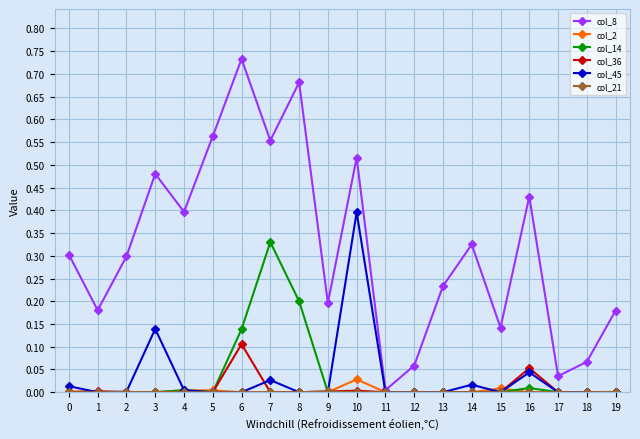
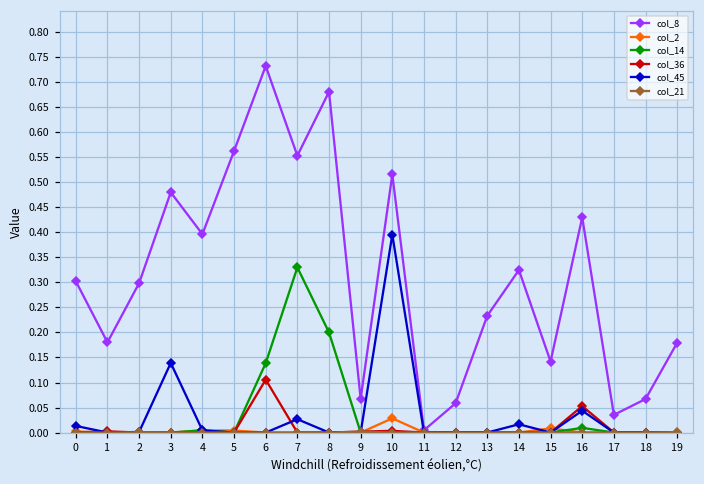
  {
    "col_8": {
      "0": 0.30,
      "1": 0.18,
      "2": 0.30,
      "3": 0.48,
      "4": 0.40,
      "5": 0.56,
      "6": 0.73,
      "7": 0.55,
      "8": 0.68,
-     "9": 0.20,
+     "9": 0.07,
      "10": 0.52,
      "12": 0.06,
      "13": 0.23,
      "14": 0.32,
      "15": 0.14,
      "16": 0.43,
      "17": 0.04,
      "18": 0.07,
      "19": 0.18
    },
    "col_2": {
      "10": 0.03,
      "15": 0.01
    },
    "col_14": {
      "6": 0.14,
      "7": 0.33,
      "8": 0.20,
      "16": 0.01
    },
    "col_36": {
      "6": 0.11,
      "16": 0.05
    },
    "col_45": {
      "0": 0.01,
      "3": 0.14,
      "7": 0.03,
      "10": 0.40,
      "14": 0.02,
      "16": 0.04
    }
  }
